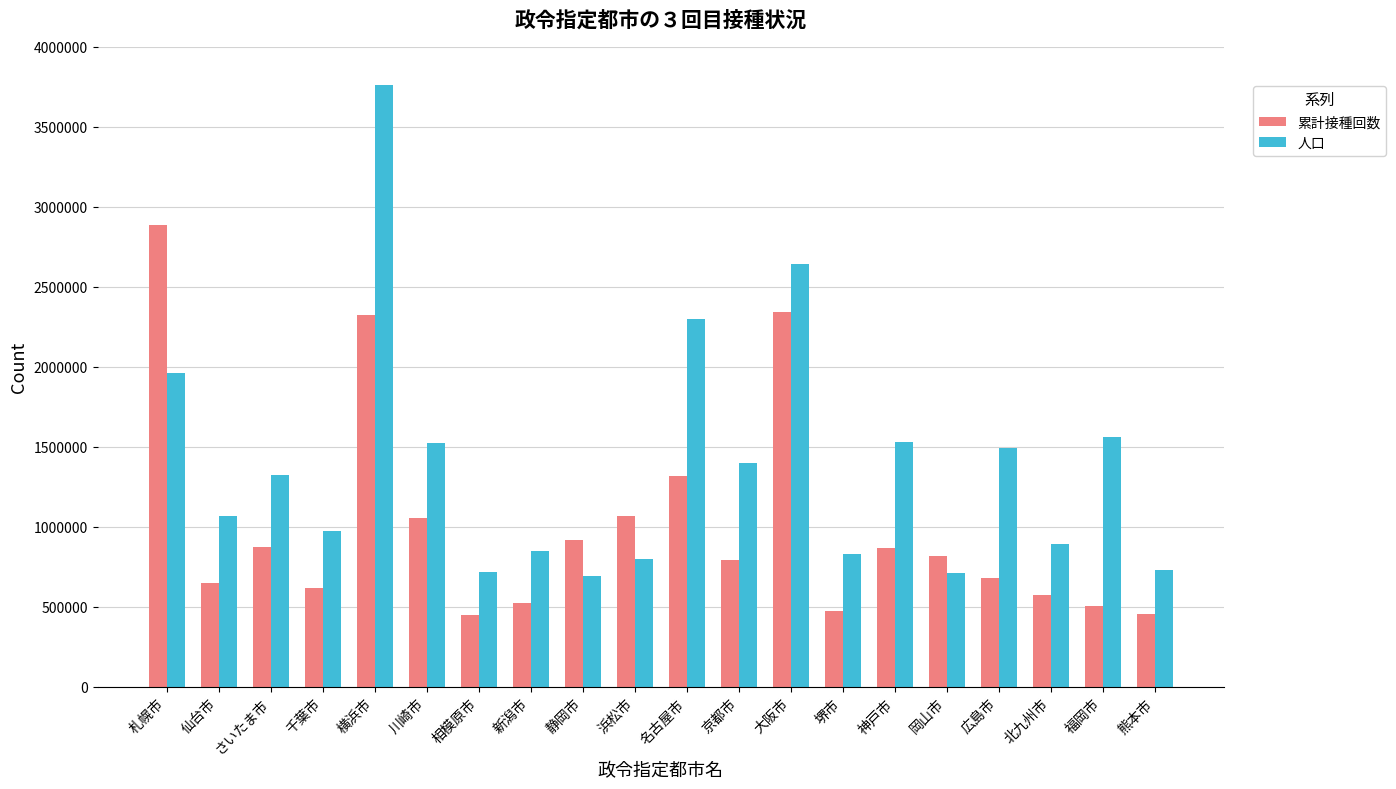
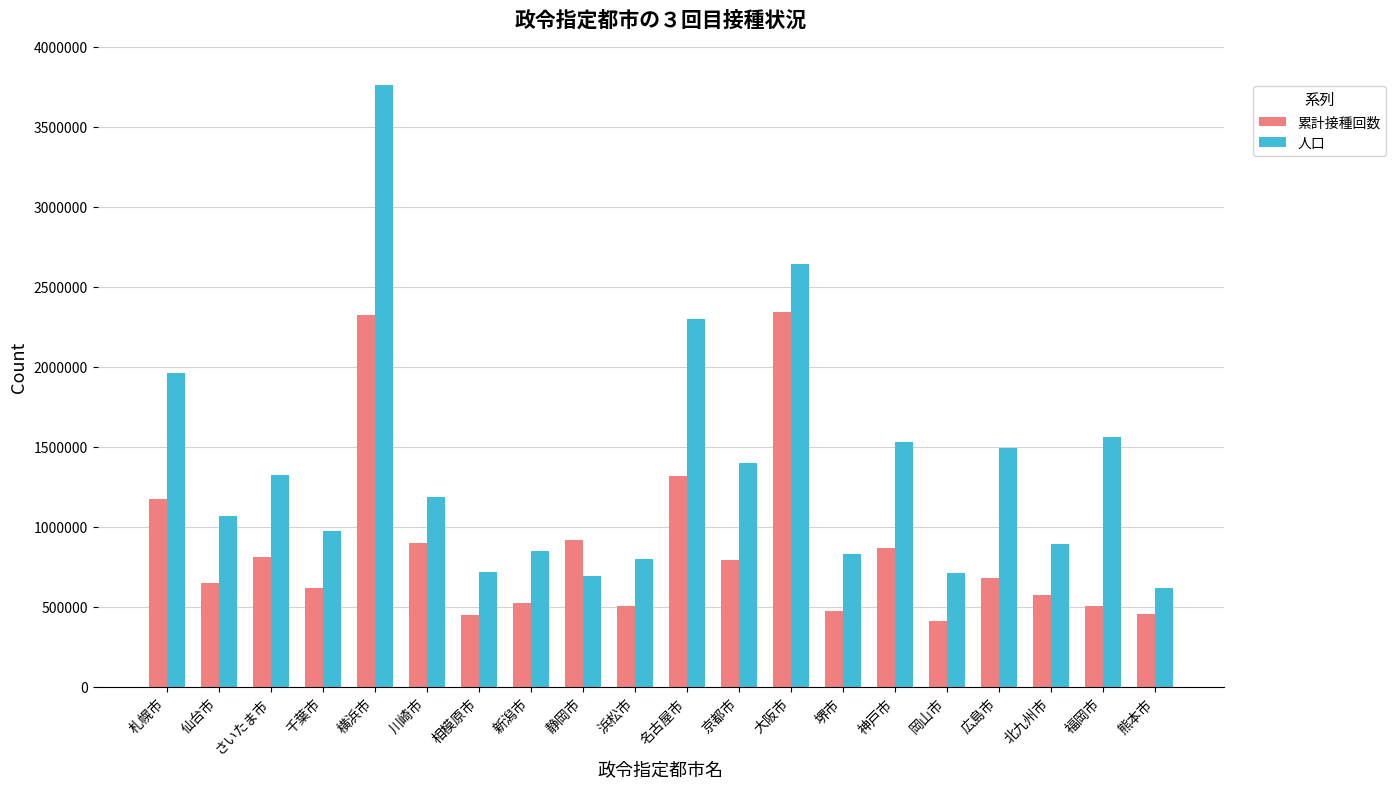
  {
    "累計接種回数": {
-     "札幌市": 2880000,
+     "札幌市": 1170000,
      "仙台市": 650000,
-     "さいたま市": 880000,
+     "さいたま市": 810000,
      "千葉市": 620000,
      "横浜市": 2320000,
-     "川崎市": 1060000,
+     "川崎市": 900000,
      "相模原市": 450000,
      "新潟市": 530000,
      "静岡市": 920000,
-     "浜松市": 1070000,
+     "浜松市": 500000,
      "名古屋市": 1320000,
      "京都市": 790000,
      "大阪市": 2340000,
      "堺市": 470000,
      "神戸市": 860000,
-     "岡山市": 820000,
+     "岡山市": 410000,
      "広島市": 680000,
      "北九州市": 580000,
      "福岡市": 510000,
      "熊本市": 450000
    },
    "人口": {
      "札幌市": 1960000,
      "仙台市": 1070000,
      "さいたま市": 1320000,
      "千葉市": 970000,
      "横浜市": 3760000,
-     "川崎市": 1520000,
+     "川崎市": 1190000,
      "相模原市": 720000,
      "新潟市": 850000,
      "静岡市": 690000,
      "浜松市": 800000,
      "名古屋市": 2300000,
      "京都市": 1400000,
      "大阪市": 2640000,
      "堺市": 830000,
      "神戸市": 1530000,
      "岡山市": 710000,
      "広島市": 1490000,
      "北九州市": 890000,
      "福岡市": 1560000,
-     "熊本市": 730000
+     "熊本市": 620000
    }
  }
